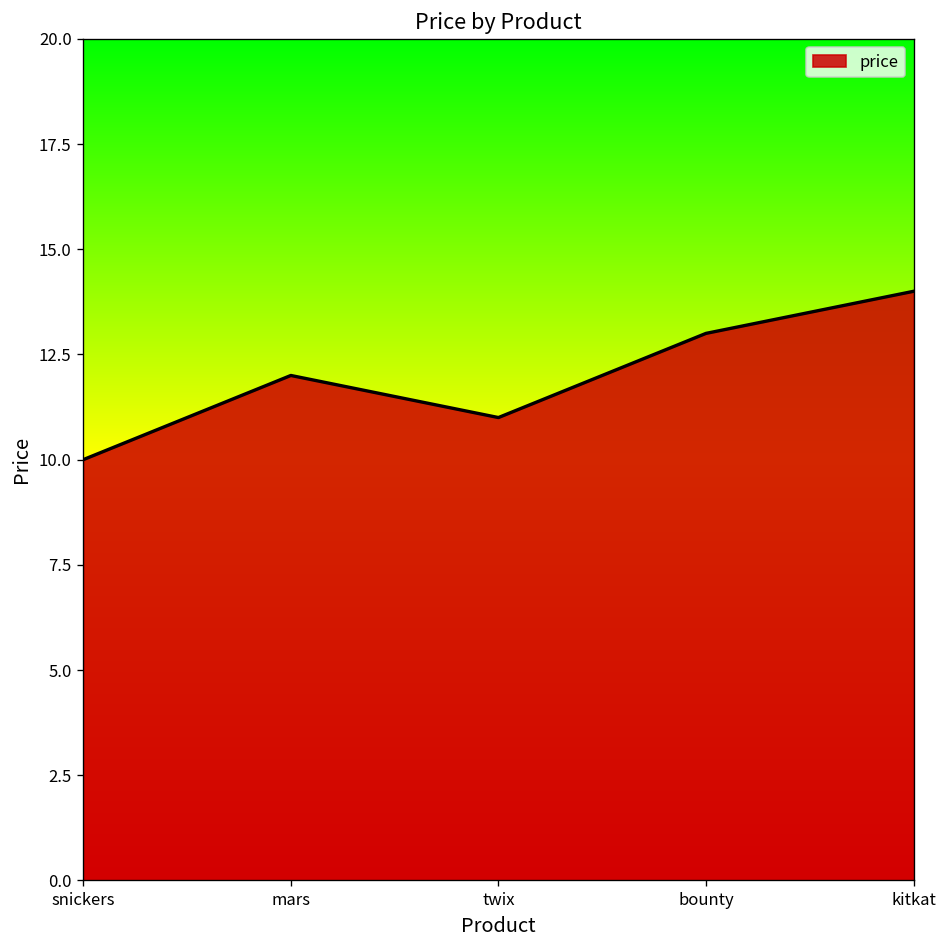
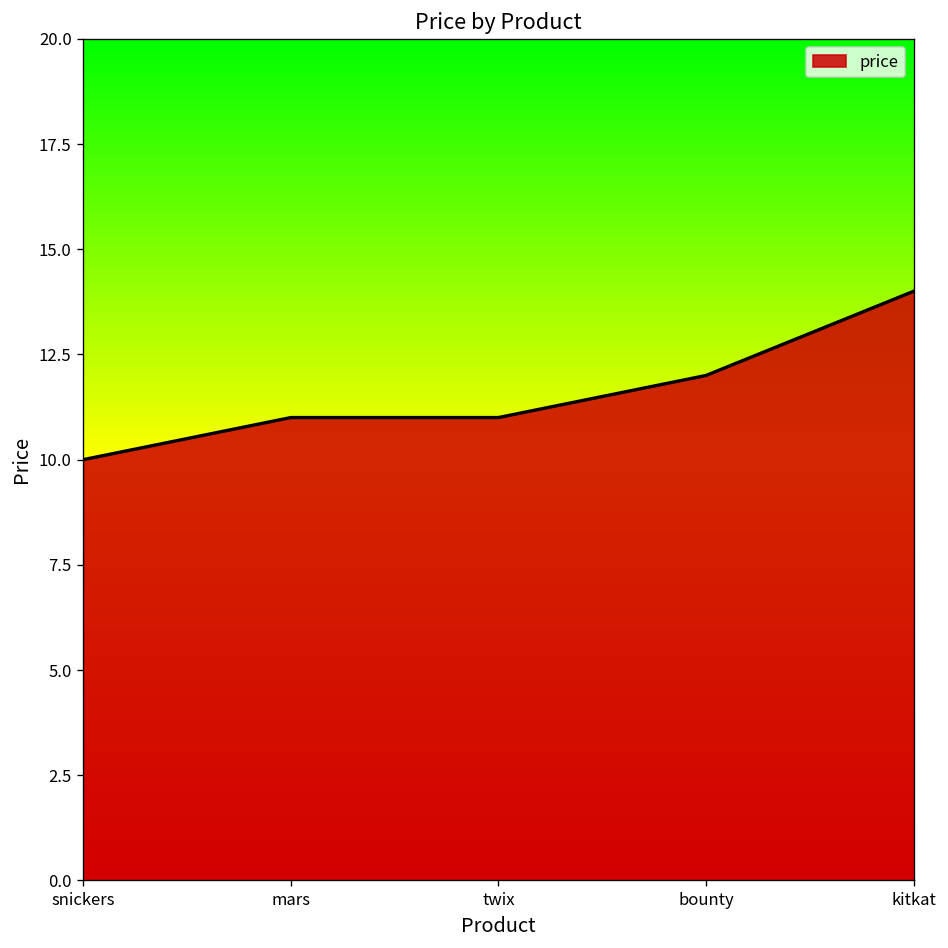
  {
    "snickers": 10,
-   "mars": 12,
+   "mars": 11,
    "twix": 11,
-   "bounty": 13,
+   "bounty": 12,
    "kitkat": 14
  }
